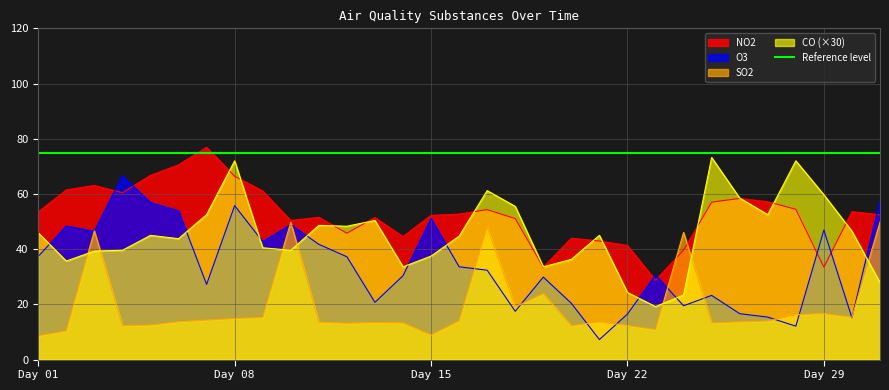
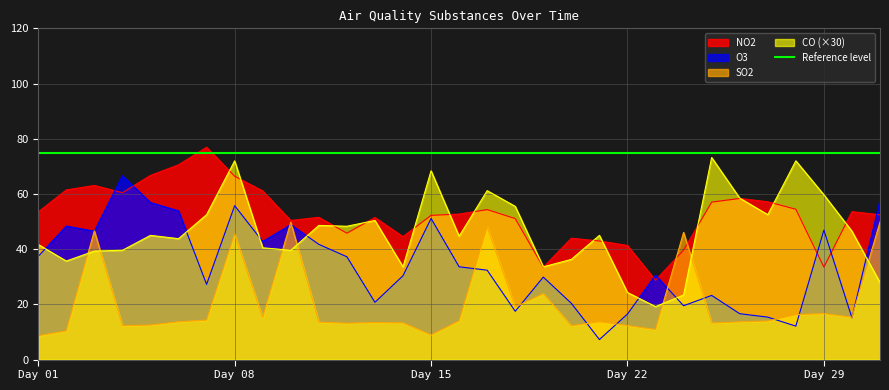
  {
    "NO2": {
      "Day 01": 53,
      "Day 08": 66,
      "Day 15": 52,
      "Day 22": 41,
      "Day 29": 34
    },
    "O3": {
      "Day 01": 37,
      "Day 08": 56,
      "Day 15": 51,
      "Day 22": 17,
      "Day 29": 47
    },
    "SO2": {
      "Day 01": 9,
-     "Day 08": 15,
+     "Day 08": 45,
      "Day 15": 9,
      "Day 22": 12,
      "Day 29": 17
    },
    "CO (×30)": {
-     "Day 01": 46,
+     "Day 01": 42,
      "Day 08": 72,
-     "Day 15": 38,
+     "Day 15": 68,
      "Day 22": 24,
      "Day 29": 60
    }
  }
